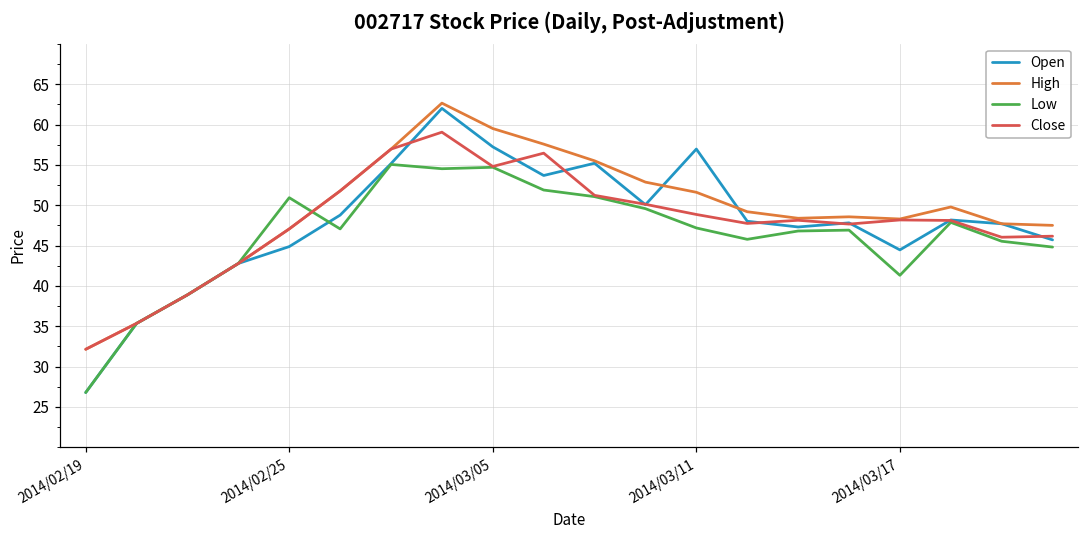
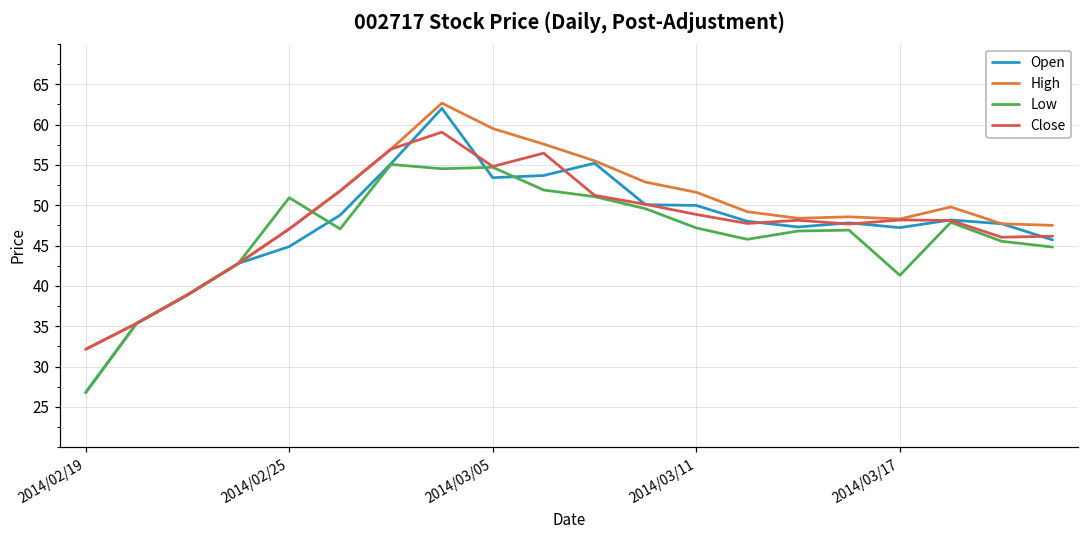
  {
    "Open": {
      "2014/02/25": 45,
-     "2014/03/05": 57,
-     "2014/03/11": 57,
-     "2014/03/17": 44
+     "2014/03/05": 53,
+     "2014/03/11": 50,
+     "2014/03/17": 47
    },
    "Low": {
      "2014/02/25": 51,
      "2014/03/11": 47,
      "2014/03/17": 41
    }
  }
